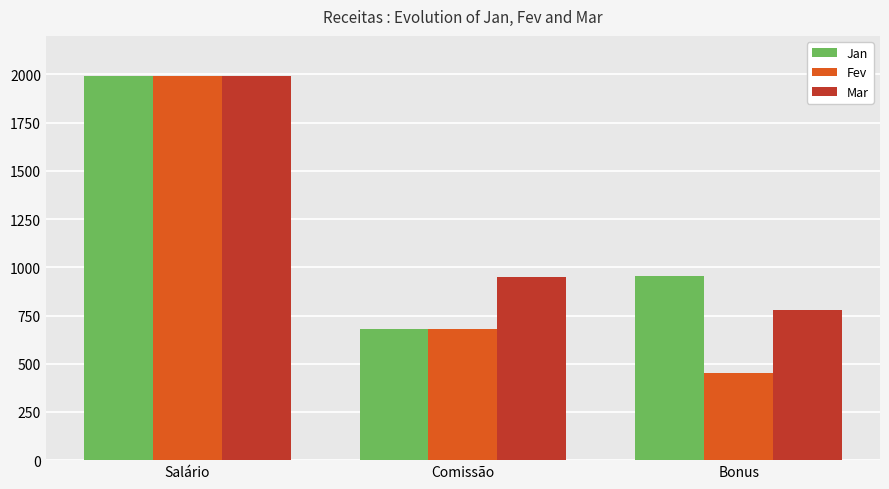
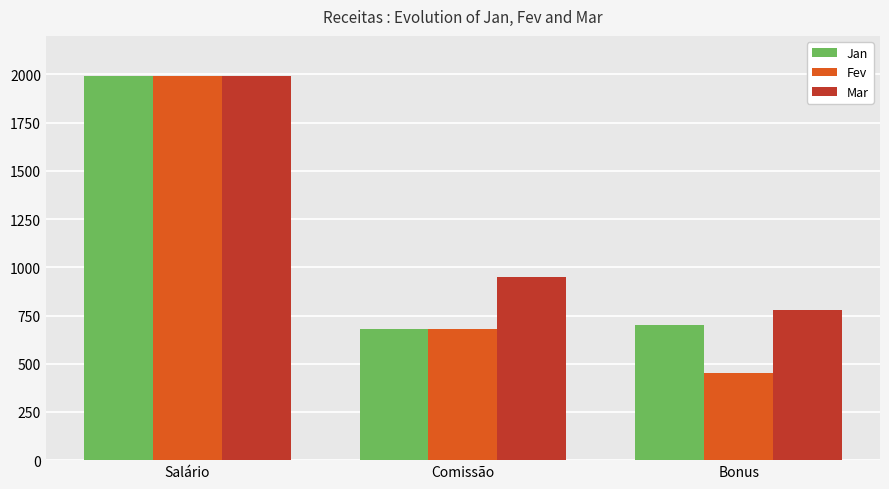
  {
    "Jan": {
      "Salário": 1990,
      "Comissão": 680,
-     "Bonus": 960
+     "Bonus": 700
    }
  }
